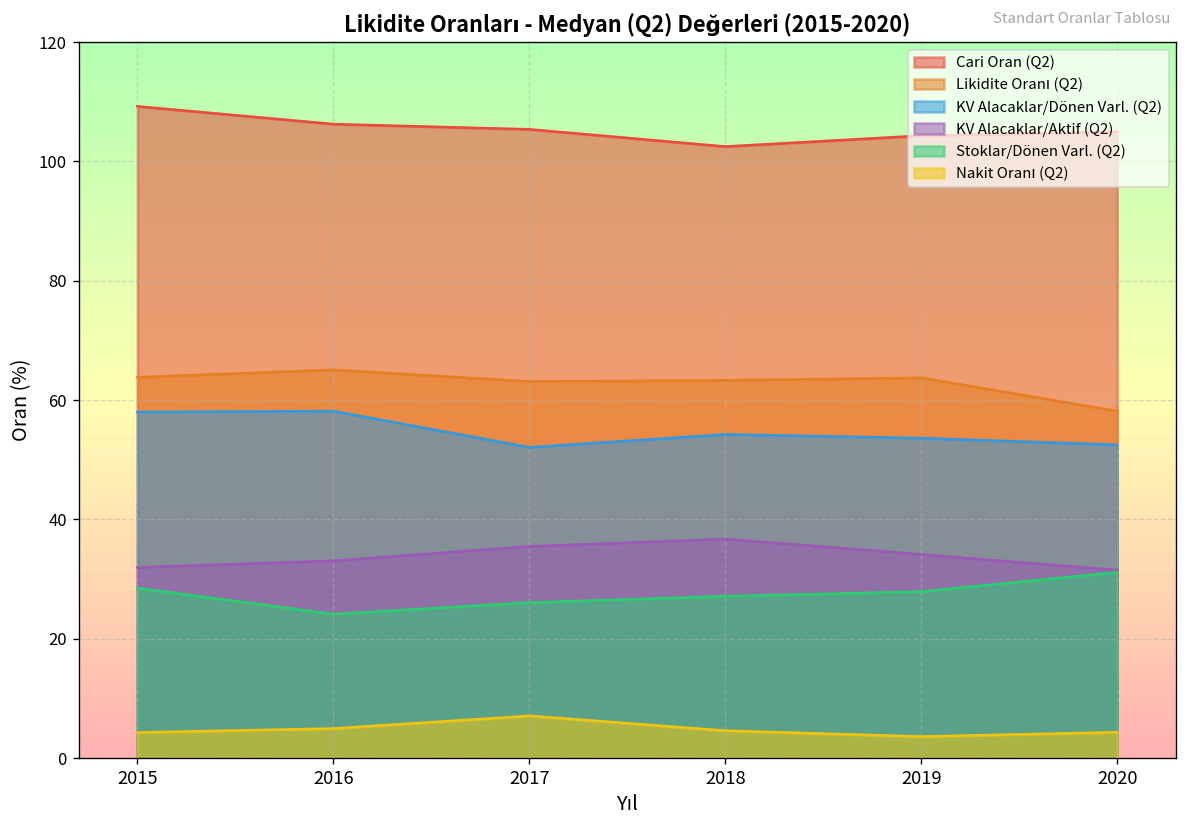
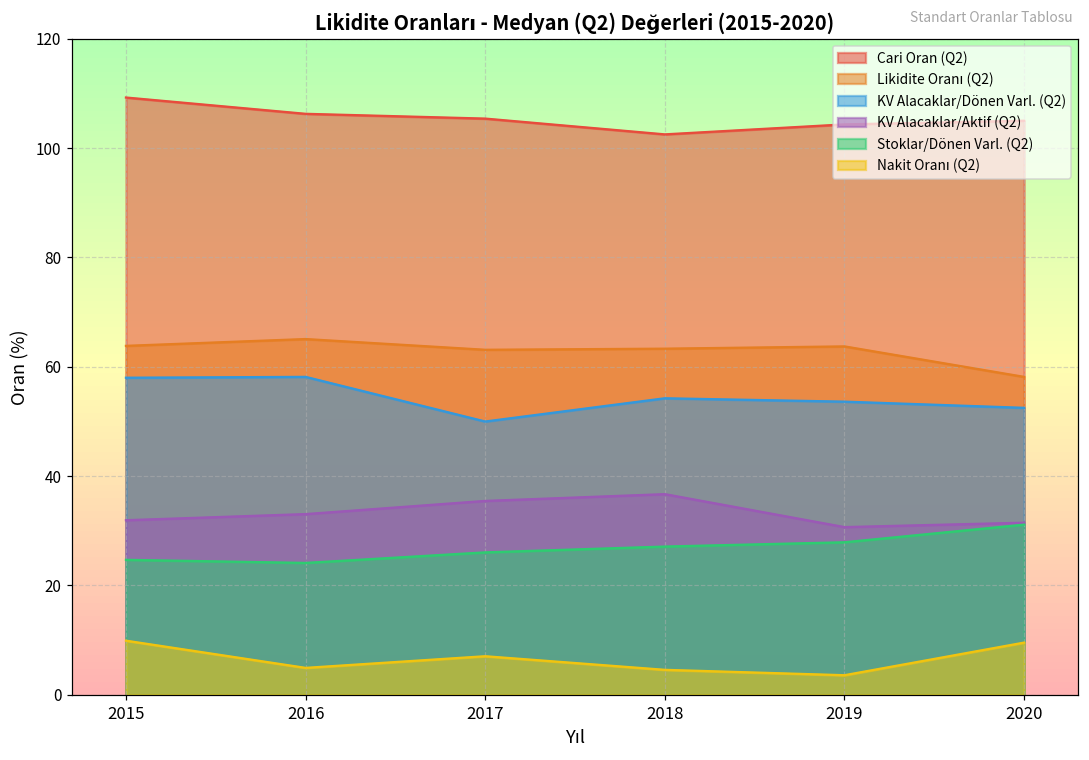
  {
    "KV Alacaklar/Dönen Varl. (Q2)": {
      "2015": 58,
      "2016": 58,
-     "2017": 52,
+     "2017": 50,
      "2018": 54,
      "2019": 54,
      "2020": 52
    },
    "KV Alacaklar/Aktif (Q2)": {
      "2015": 32,
      "2016": 33,
      "2017": 35,
      "2018": 37,
-     "2019": 34
+     "2019": 31
    },
    "Stoklar/Dönen Varl. (Q2)": {
-     "2015": 28,
+     "2015": 25,
      "2016": 24,
      "2017": 26,
      "2018": 27,
      "2019": 28
    },
    "Nakit Oranı (Q2)": {
-     "2015": 4,
+     "2015": 10,
      "2016": 5,
      "2017": 7,
      "2018": 5,
      "2019": 4,
-     "2020": 4
+     "2020": 10
    }
  }
